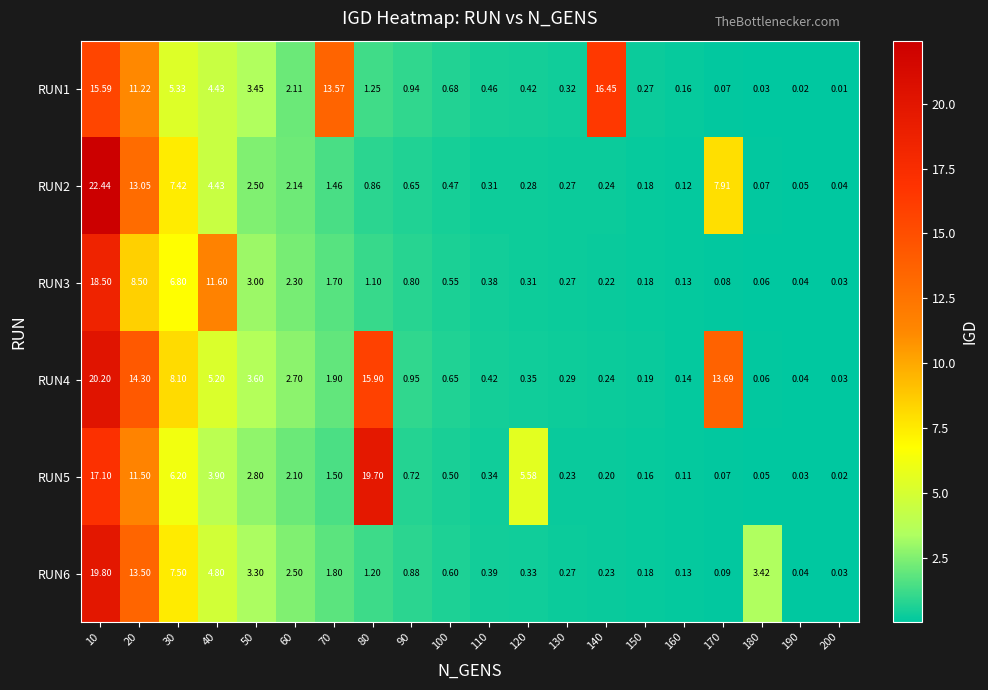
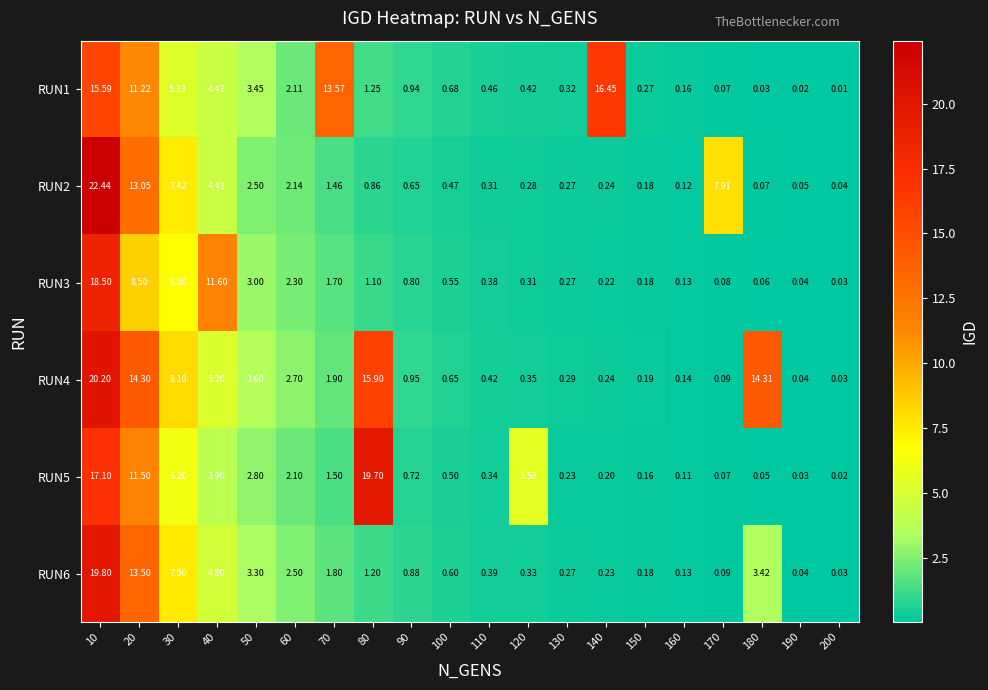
  {
    "RUN1": {
      "10": 15.59,
      "20": 11.22,
      "30": 5.33,
      "40": 4.43,
      "50": 3.45,
      "60": 2.11,
      "70": 13.57,
      "80": 1.25,
      "90": 0.94,
      "100": 0.68,
      "110": 0.46,
      "120": 0.42,
      "130": 0.32,
      "140": 16.45,
      "150": 0.27,
      "160": 0.16,
      "170": 0.07,
      "180": 0.03,
      "190": 0.02,
      "200": 0.01
    },
    "RUN2": {
      "10": 22.44,
      "20": 13.05,
      "30": 7.42,
      "40": 4.43,
      "50": 2.50,
      "60": 2.14,
      "70": 1.46,
      "80": 0.86,
      "90": 0.65,
      "100": 0.47,
      "110": 0.31,
      "120": 0.28,
      "130": 0.27,
      "140": 0.24,
      "150": 0.18,
      "160": 0.12,
      "170": 7.91,
      "180": 0.07,
      "190": 0.05,
      "200": 0.04
    },
    "RUN3": {
      "10": 18.50,
      "20": 8.50,
      "30": 6.80,
      "40": 11.60,
      "50": 3.00,
      "60": 2.30,
      "70": 1.70,
      "80": 1.10,
      "90": 0.80,
      "100": 0.55,
      "110": 0.38,
      "120": 0.31,
      "130": 0.27,
      "140": 0.22,
      "150": 0.18,
      "160": 0.13,
      "170": 0.08,
      "180": 0.06,
      "190": 0.04,
      "200": 0.03
    },
    "RUN4": {
      "10": 20.20,
      "20": 14.30,
      "30": 8.10,
      "40": 5.20,
      "50": 3.60,
      "60": 2.70,
      "70": 1.90,
      "80": 15.90,
      "90": 0.95,
      "100": 0.65,
      "110": 0.42,
      "120": 0.35,
      "130": 0.29,
      "140": 0.24,
      "150": 0.19,
      "160": 0.14,
-     "170": 13.69,
-     "180": 0.06,
+     "170": 0.09,
+     "180": 14.31,
      "190": 0.04,
      "200": 0.03
    },
    "RUN5": {
      "10": 17.10,
      "20": 11.50,
      "30": 6.20,
      "40": 3.90,
      "50": 2.80,
      "60": 2.10,
      "70": 1.50,
      "80": 19.70,
      "90": 0.72,
      "100": 0.50,
      "110": 0.34,
      "120": 5.58,
      "130": 0.23,
      "140": 0.20,
      "150": 0.16,
      "160": 0.11,
      "170": 0.07,
      "180": 0.05,
      "190": 0.03,
      "200": 0.02
    },
    "RUN6": {
      "10": 19.80,
      "20": 13.50,
      "30": 7.50,
      "40": 4.80,
      "50": 3.30,
      "60": 2.50,
      "70": 1.80,
      "80": 1.20,
      "90": 0.88,
      "100": 0.60,
      "110": 0.39,
      "120": 0.33,
      "130": 0.27,
      "140": 0.23,
      "150": 0.18,
      "160": 0.13,
      "170": 0.09,
      "180": 3.42,
      "190": 0.04,
      "200": 0.03
    }
  }
